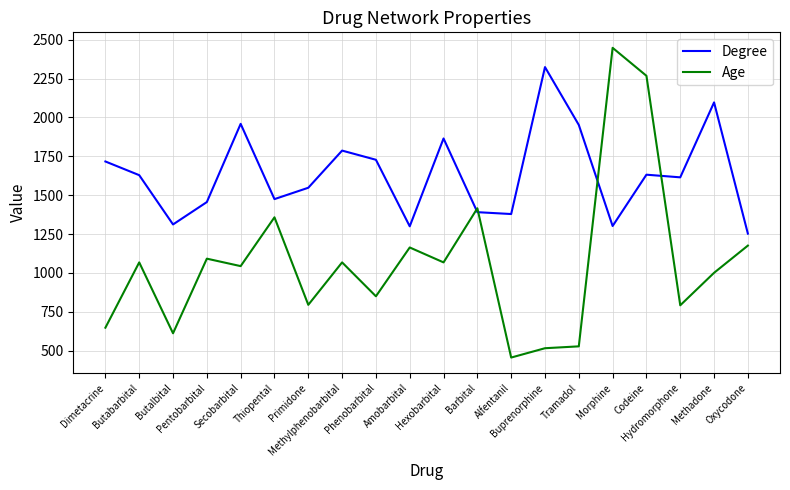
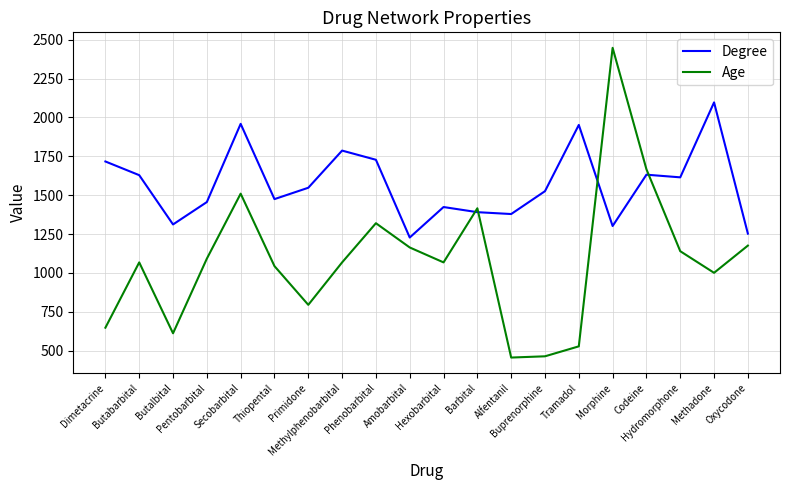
  {
    "Degree": {
      "Dimetacrine": 1720,
      "Butabarbital": 1630,
      "Butalbital": 1310,
      "Pentobarbital": 1460,
      "Secobarbital": 1960,
      "Thiopental": 1480,
      "Primidone": 1550,
      "Methylphenobarbital": 1790,
      "Phenobarbital": 1730,
-     "Amobarbital": 1300,
-     "Hexobarbital": 1870,
+     "Amobarbital": 1230,
+     "Hexobarbital": 1420,
      "Barbital": 1390,
      "Alfentanil": 1380,
-     "Buprenorphine": 2320,
+     "Buprenorphine": 1530,
      "Tramadol": 1950,
      "Morphine": 1300,
      "Codeine": 1630,
      "Hydromorphone": 1620,
      "Methadone": 2100,
      "Oxycodone": 1250
    },
    "Age": {
      "Dimetacrine": 650,
      "Butabarbital": 1070,
      "Butalbital": 610,
      "Pentobarbital": 1090,
-     "Secobarbital": 1040,
-     "Thiopental": 1360,
+     "Secobarbital": 1510,
+     "Thiopental": 1040,
      "Primidone": 800,
      "Methylphenobarbital": 1070,
-     "Phenobarbital": 850,
+     "Phenobarbital": 1320,
      "Amobarbital": 1160,
      "Hexobarbital": 1070,
      "Barbital": 1420,
      "Alfentanil": 460,
-     "Buprenorphine": 520,
+     "Buprenorphine": 460,
      "Tramadol": 530,
      "Morphine": 2450,
-     "Codeine": 2270,
-     "Hydromorphone": 790,
+     "Codeine": 1670,
+     "Hydromorphone": 1140,
      "Methadone": 1000,
      "Oxycodone": 1180
    }
  }
